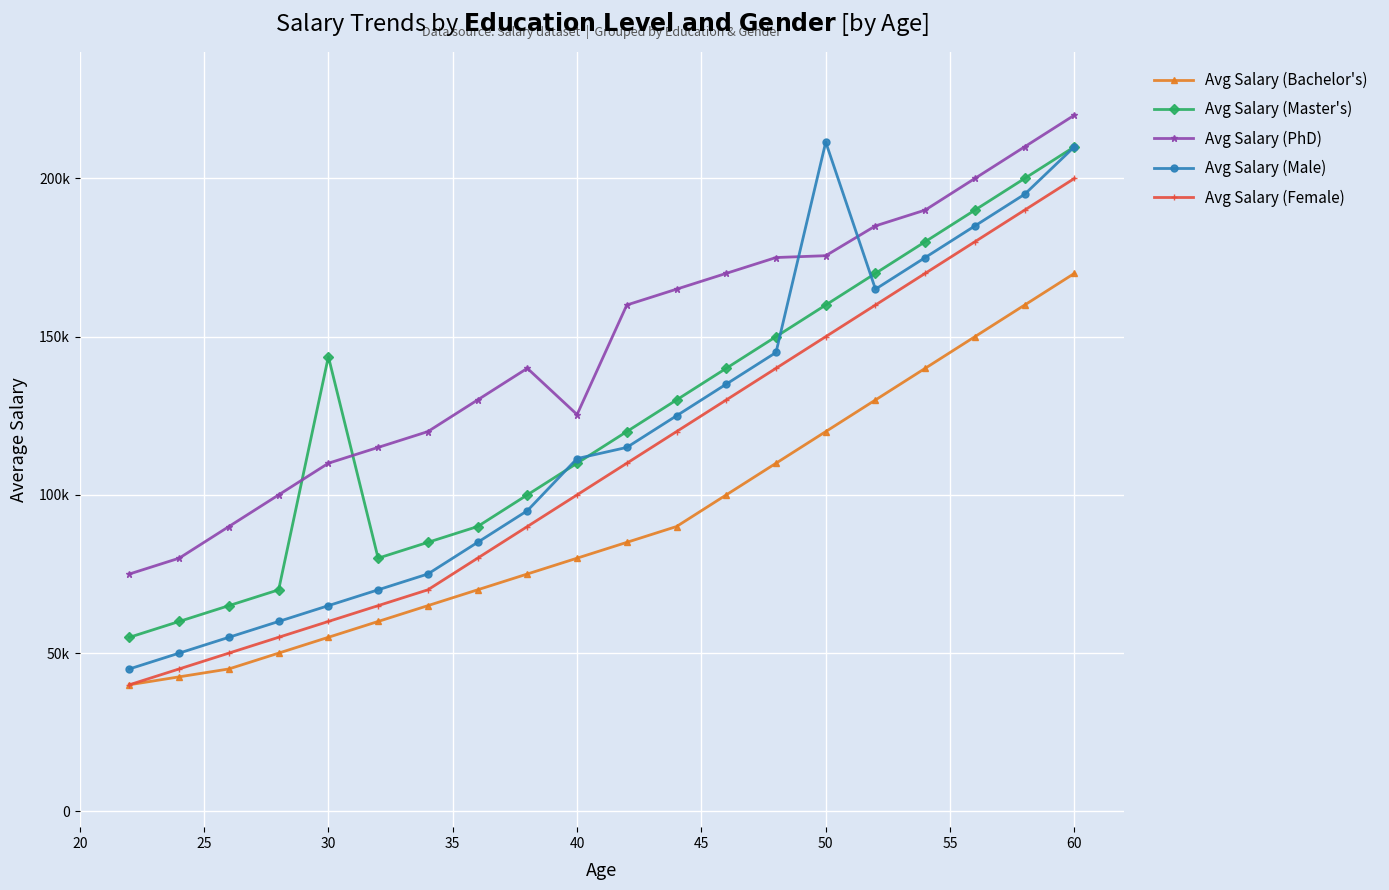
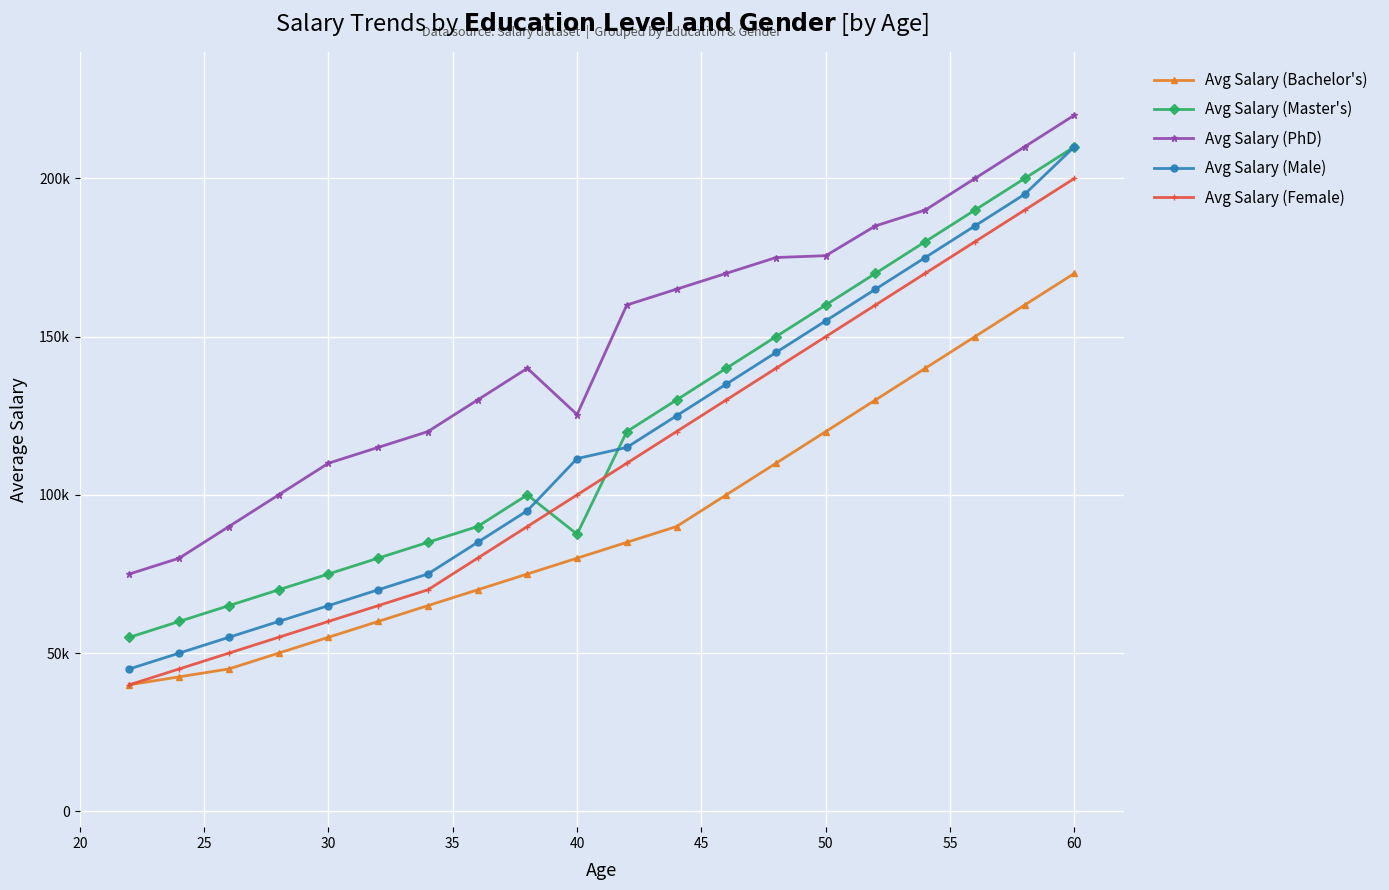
  {
    "Avg Salary (Master's)": {
-     "30": 144000,
-     "40": 110000,
+     "30": 75000,
+     "40": 88000,
      "50": 160000
    },
    "Avg Salary (PhD)": {
      "30": 110000,
      "40": 125000,
      "50": 176000,
      "60": 220000
    },
    "Avg Salary (Male)": {
      "30": 65000,
      "40": 111000,
-     "50": 211000
+     "50": 155000
    }
  }
